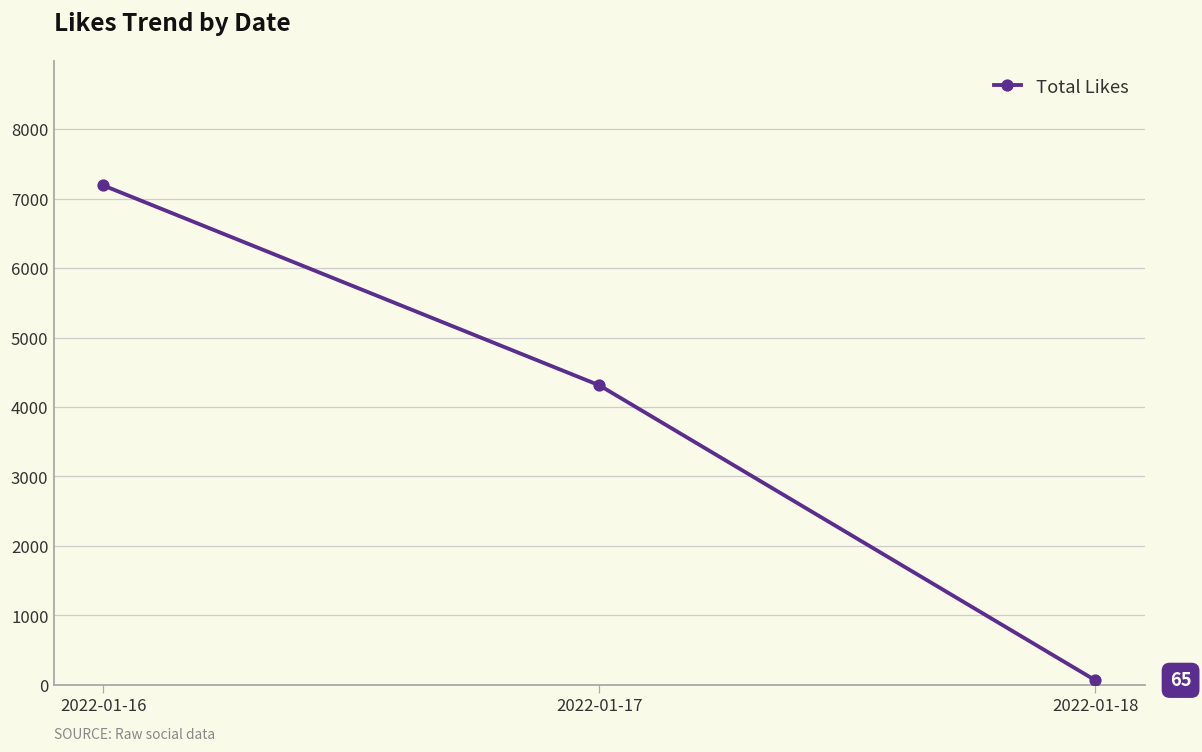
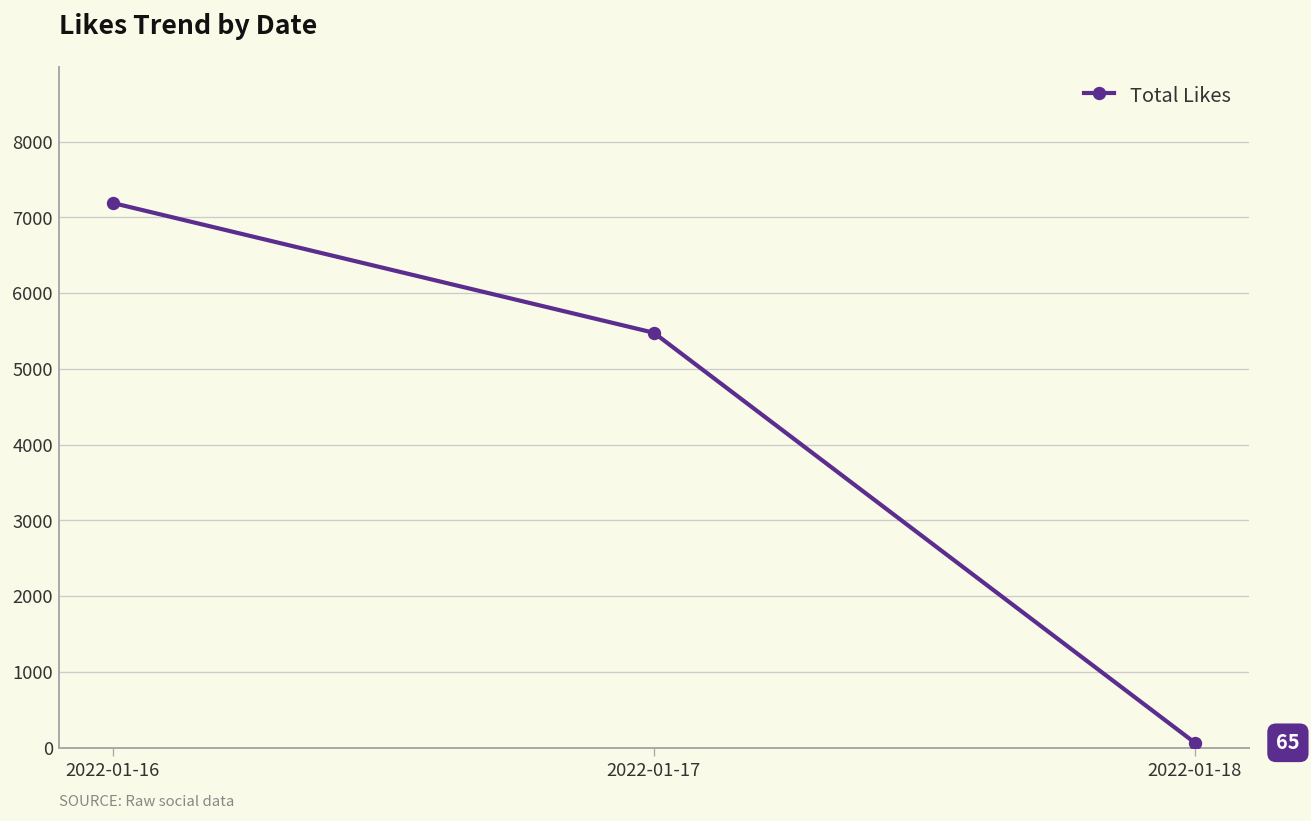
  {
    "2022-01-16": 7200,
-   "2022-01-17": 4300,
+   "2022-01-17": 5500,
    "2022-01-18": 100
  }
